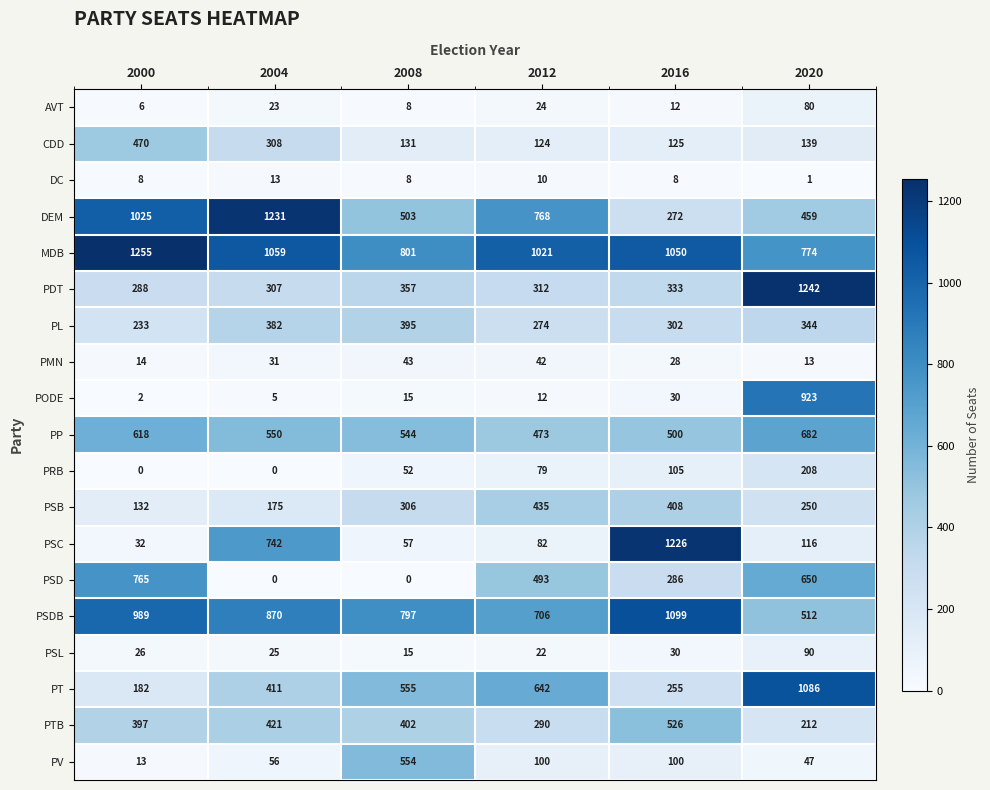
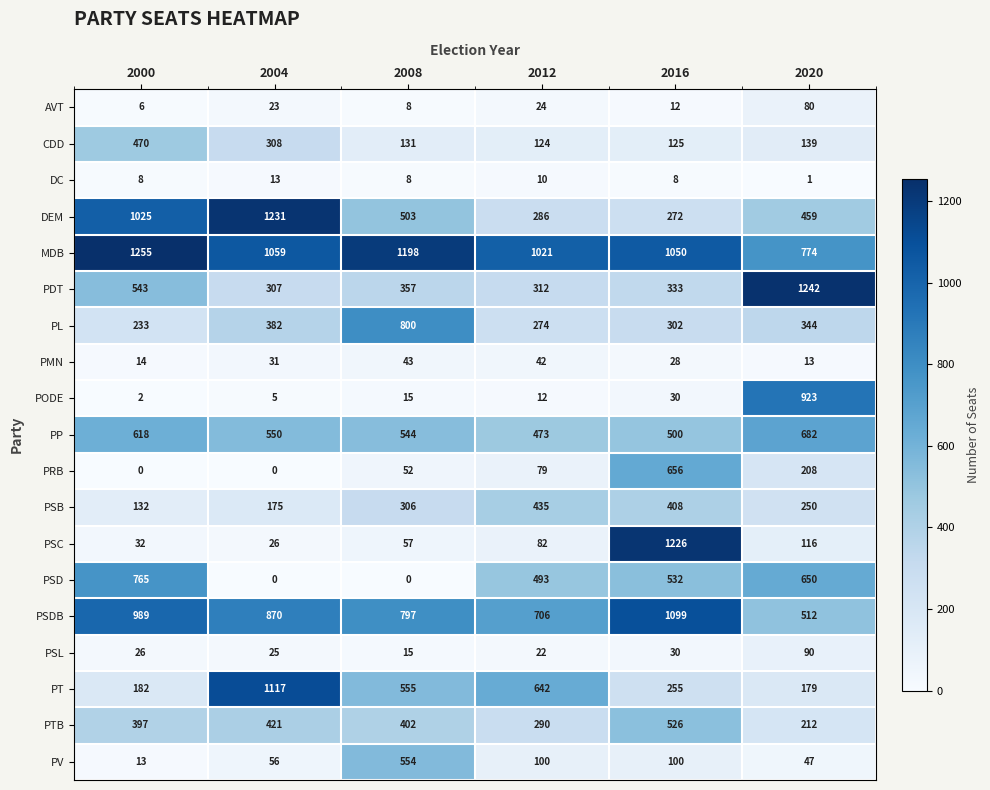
  {
    "AVT": {
      "2000": 6,
      "2004": 23,
      "2008": 8,
      "2012": 24,
      "2016": 12,
      "2020": 80
    },
    "CDD": {
      "2000": 470,
      "2004": 308,
      "2008": 131,
      "2012": 124,
      "2016": 125,
      "2020": 139
    },
    "DC": {
      "2000": 8,
      "2004": 13,
      "2008": 8,
      "2012": 10,
      "2016": 8,
      "2020": 1
    },
    "DEM": {
      "2000": 1025,
      "2004": 1231,
      "2008": 503,
-     "2012": 768,
+     "2012": 286,
      "2016": 272,
      "2020": 459
    },
    "MDB": {
      "2000": 1255,
      "2004": 1059,
-     "2008": 801,
+     "2008": 1198,
      "2012": 1021,
      "2016": 1050,
      "2020": 774
    },
    "PDT": {
-     "2000": 288,
+     "2000": 543,
      "2004": 307,
      "2008": 357,
      "2012": 312,
      "2016": 333,
      "2020": 1242
    },
    "PL": {
      "2000": 233,
      "2004": 382,
-     "2008": 395,
+     "2008": 800,
      "2012": 274,
      "2016": 302,
      "2020": 344
    },
    "PMN": {
      "2000": 14,
      "2004": 31,
      "2008": 43,
      "2012": 42,
      "2016": 28,
      "2020": 13
    },
    "PODE": {
      "2000": 2,
      "2004": 5,
      "2008": 15,
      "2012": 12,
      "2016": 30,
      "2020": 923
    },
    "PP": {
      "2000": 618,
      "2004": 550,
      "2008": 544,
      "2012": 473,
      "2016": 500,
      "2020": 682
    },
    "PRB": {
      "2000": 0,
      "2004": 0,
      "2008": 52,
      "2012": 79,
-     "2016": 105,
+     "2016": 656,
      "2020": 208
    },
    "PSB": {
      "2000": 132,
      "2004": 175,
      "2008": 306,
      "2012": 435,
      "2016": 408,
      "2020": 250
    },
    "PSC": {
      "2000": 32,
-     "2004": 742,
+     "2004": 26,
      "2008": 57,
      "2012": 82,
      "2016": 1226,
      "2020": 116
    },
    "PSD": {
      "2000": 765,
      "2004": 0,
      "2008": 0,
      "2012": 493,
-     "2016": 286,
+     "2016": 532,
      "2020": 650
    },
    "PSDB": {
      "2000": 989,
      "2004": 870,
      "2008": 797,
      "2012": 706,
      "2016": 1099,
      "2020": 512
    },
    "PSL": {
      "2000": 26,
      "2004": 25,
      "2008": 15,
      "2012": 22,
      "2016": 30,
      "2020": 90
    },
    "PT": {
      "2000": 182,
-     "2004": 411,
+     "2004": 1117,
      "2008": 555,
      "2012": 642,
      "2016": 255,
-     "2020": 1086
+     "2020": 179
    },
    "PTB": {
      "2000": 397,
      "2004": 421,
      "2008": 402,
      "2012": 290,
      "2016": 526,
      "2020": 212
    },
    "PV": {
      "2000": 13,
      "2004": 56,
      "2008": 554,
      "2012": 100,
      "2016": 100,
      "2020": 47
    }
  }
